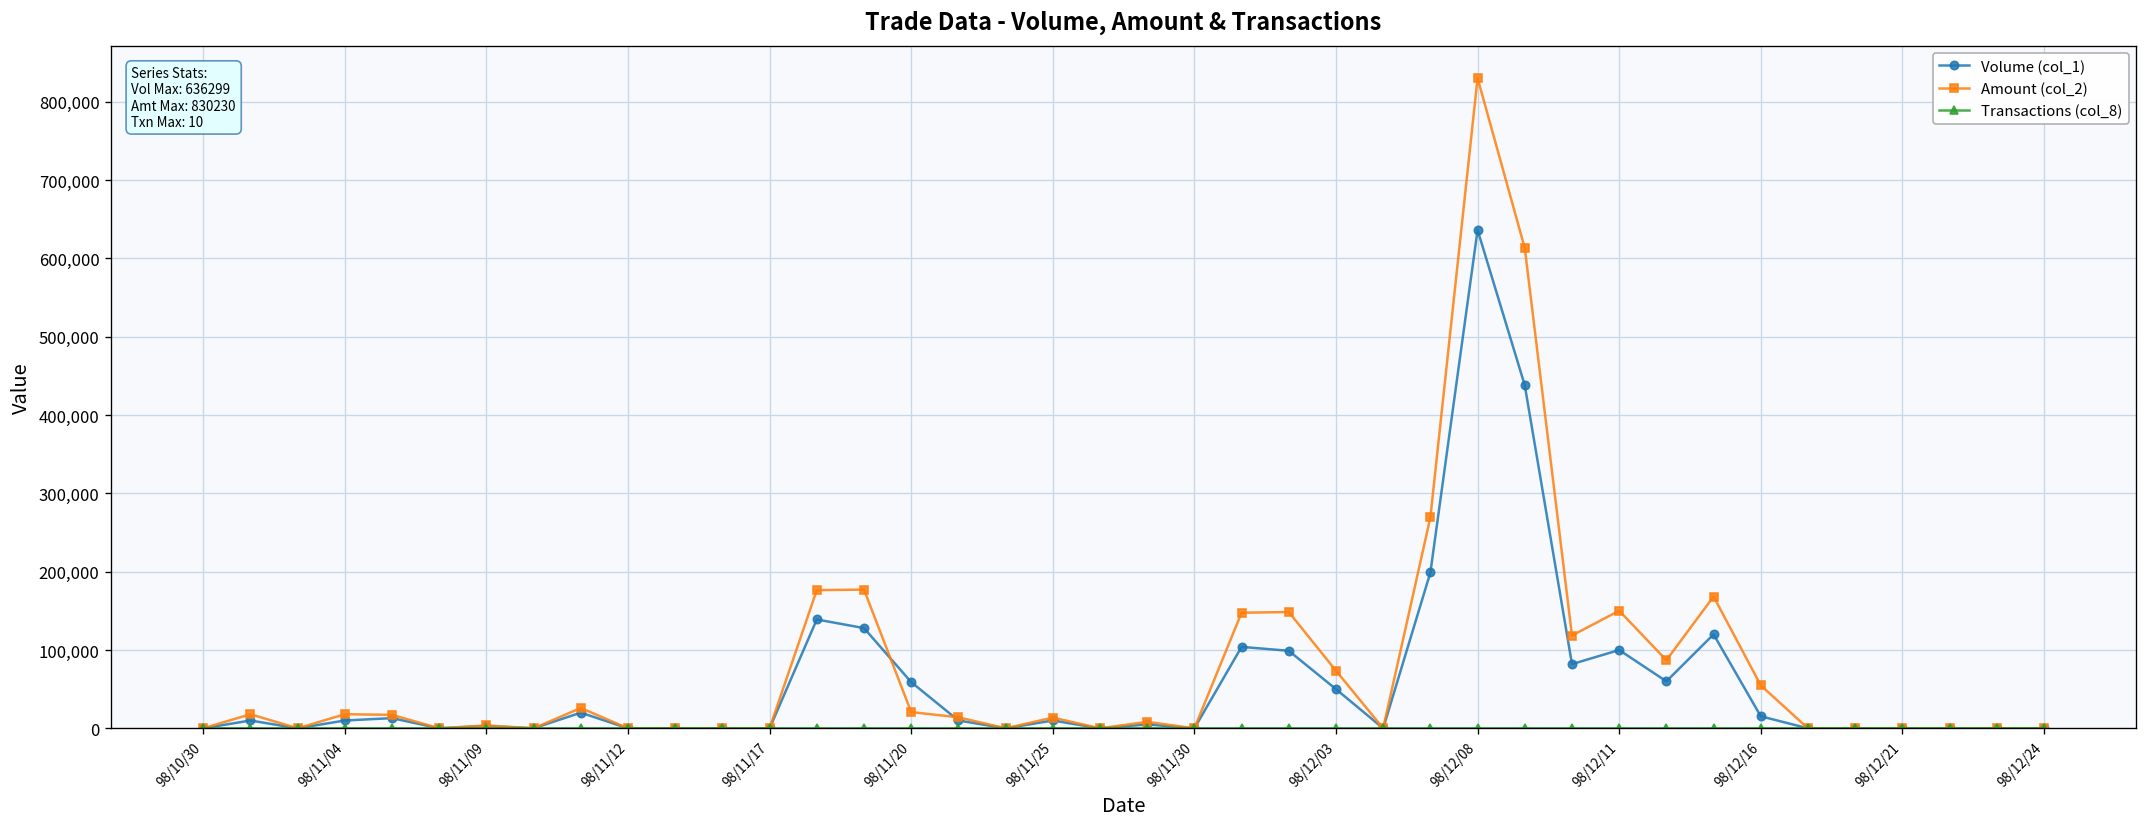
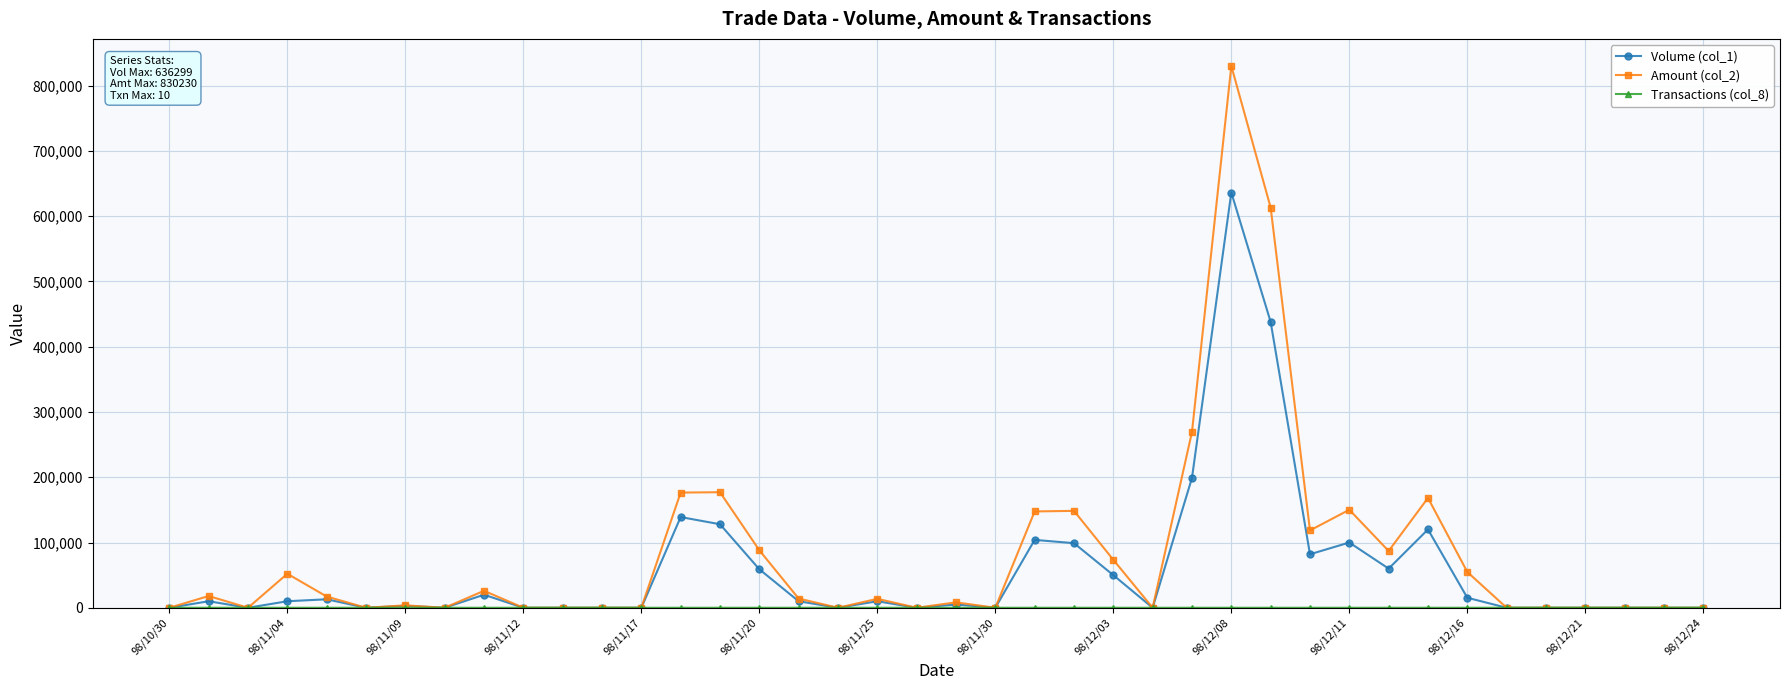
  {
    "Volume (col_1)": {
      "98/11/04": "10,000",
      "98/11/20": "60,000",
      "98/12/03": "50,000",
      "98/12/08": "640,000",
      "98/12/11": "100,000",
      "98/12/16": "20,000"
    },
    "Amount (col_2)": {
-     "98/11/04": "20,000",
-     "98/11/20": "20,000",
+     "98/11/04": "50,000",
+     "98/11/20": "90,000",
      "98/12/03": "70,000",
      "98/12/08": "830,000",
      "98/12/11": "150,000",
      "98/12/16": "50,000"
    },
    "Transactions (col_8)": {
      "98/11/04": "0",
      "98/11/20": "0",
      "98/11/25": "0",
      "98/12/03": "0",
      "98/12/08": "0",
      "98/12/11": "0",
      "98/12/16": "0"
    }
  }
